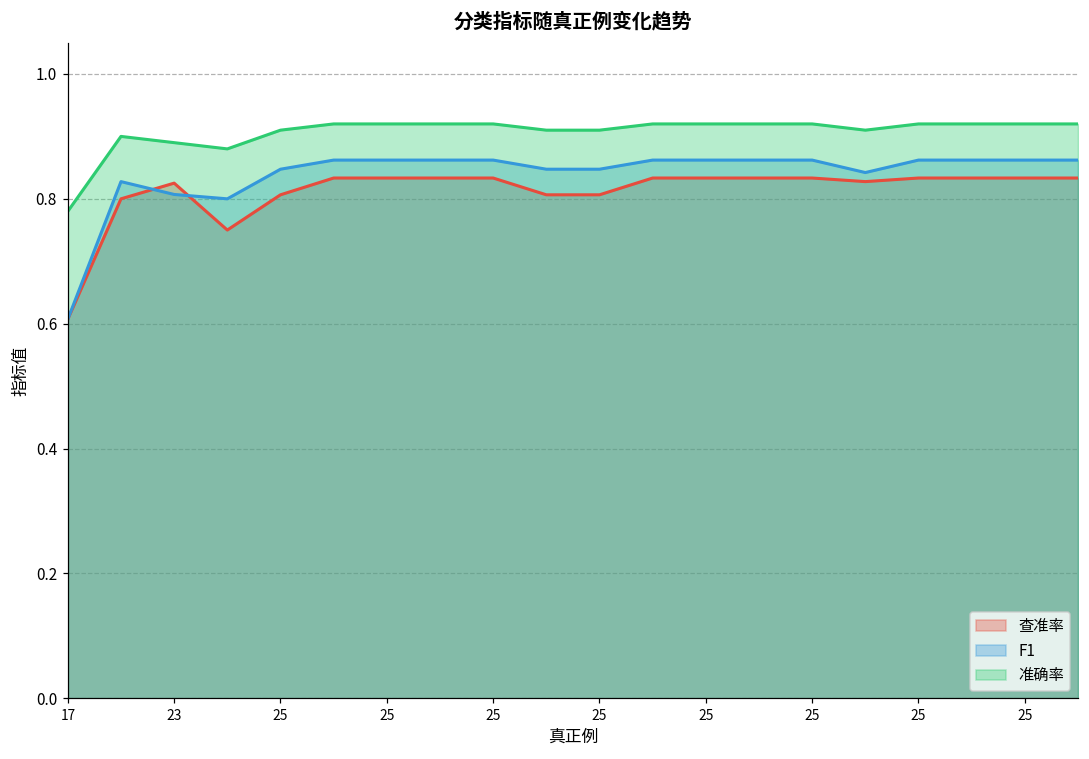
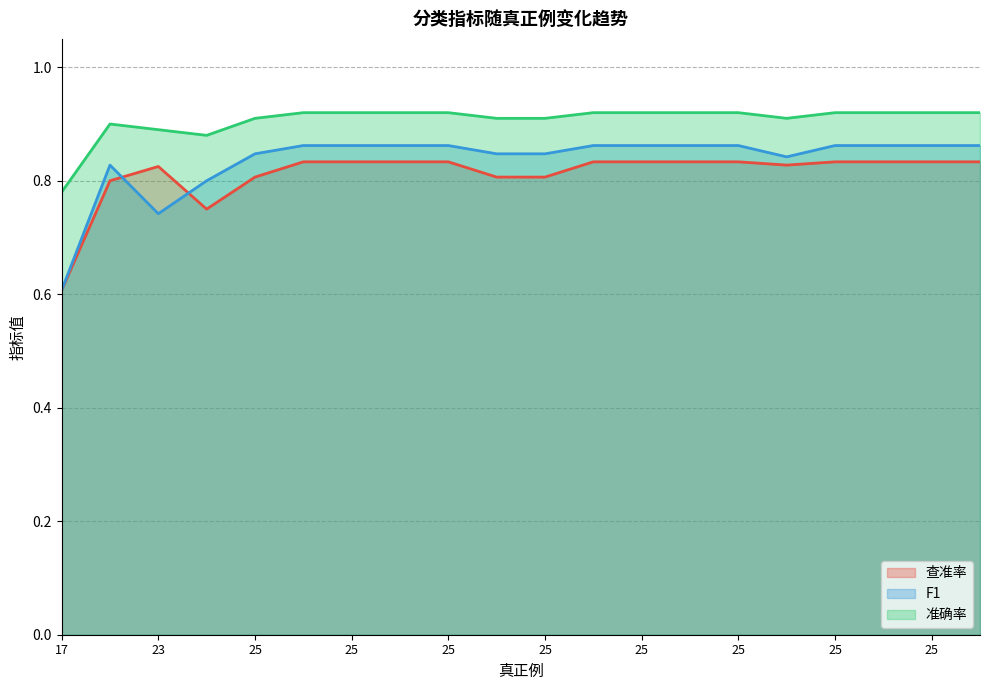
  {
    "查准率": {
      "23": 0.83
    },
    "F1": {
-     "23": 0.81
+     "23": 0.74
    },
    "准确率": {
      "23": 0.89
    }
  }
